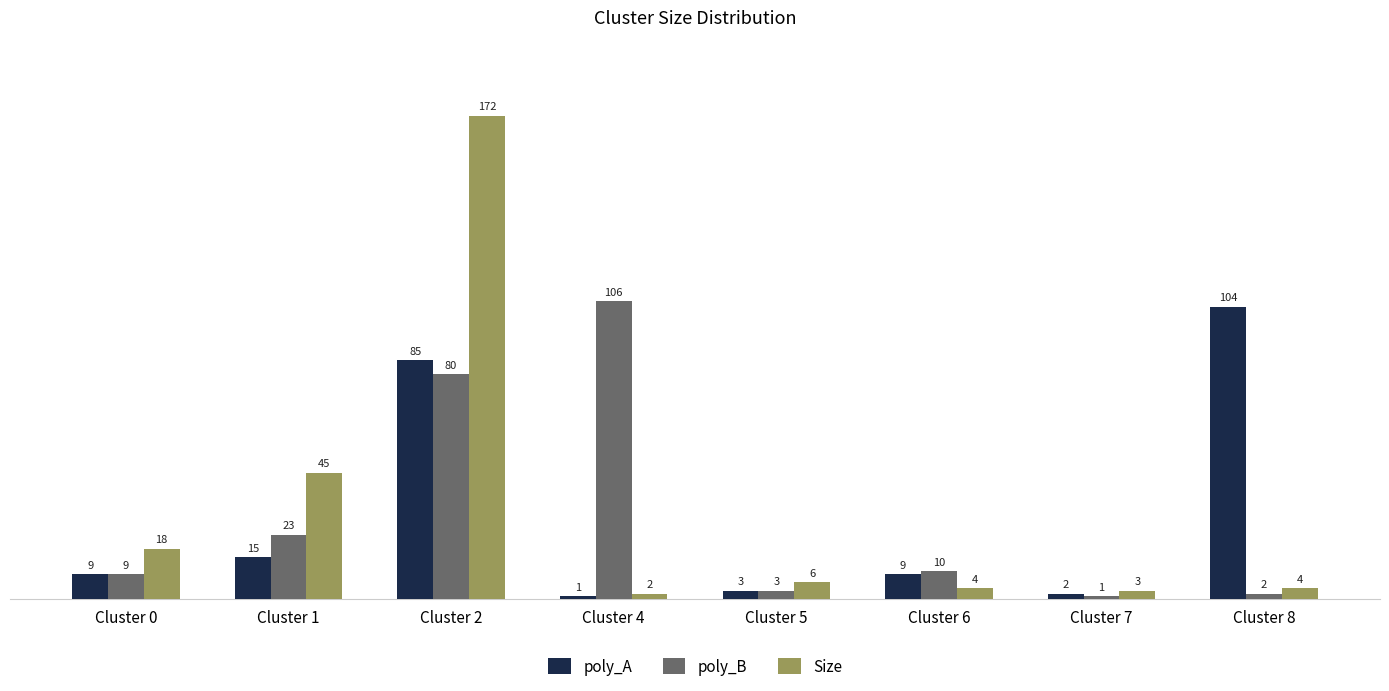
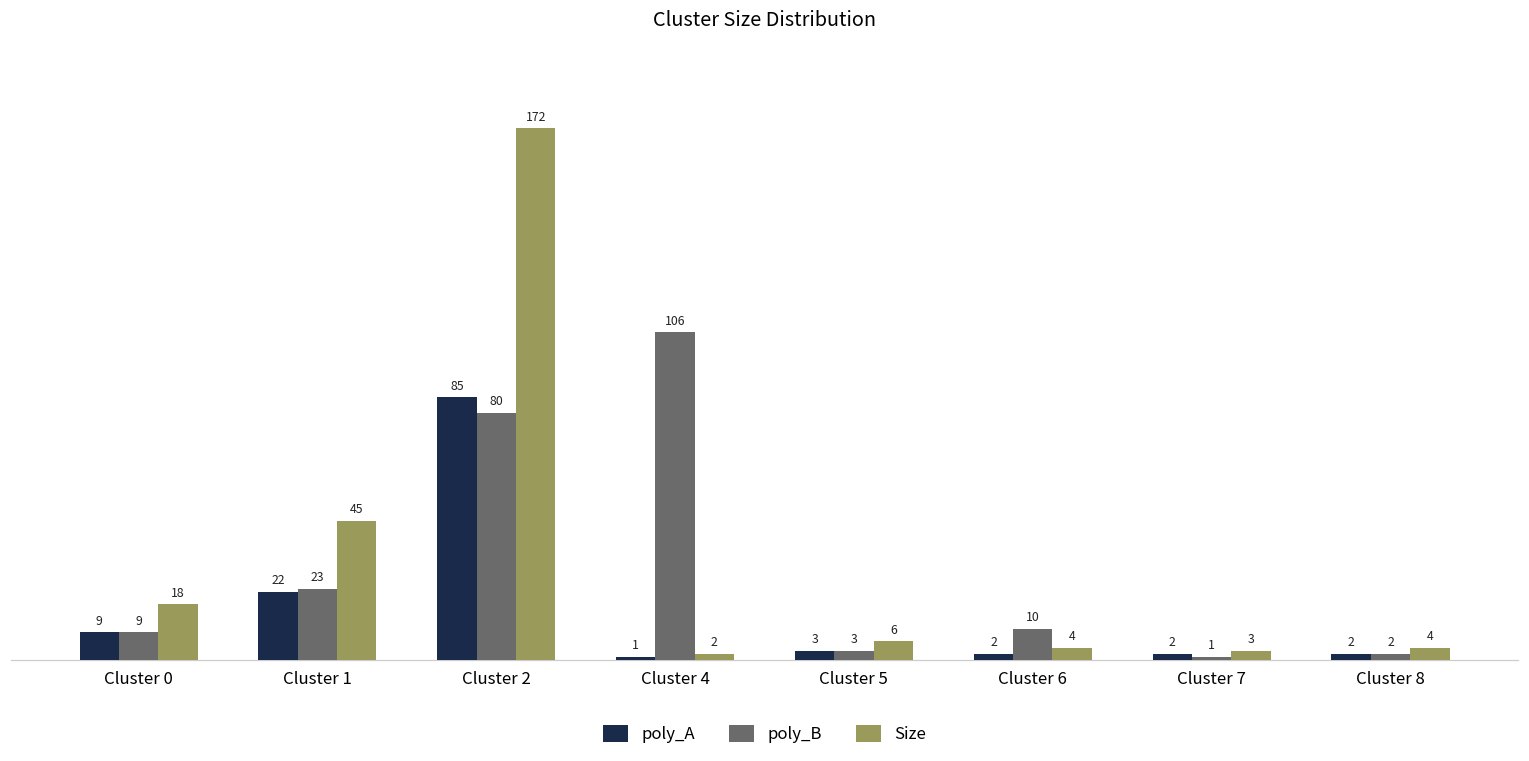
  {
    "poly_A": {
      "Cluster 0": 9,
-     "Cluster 1": 15,
+     "Cluster 1": 22,
      "Cluster 2": 85,
      "Cluster 4": 1,
      "Cluster 5": 3,
-     "Cluster 6": 9,
+     "Cluster 6": 2,
      "Cluster 7": 2,
-     "Cluster 8": 104
+     "Cluster 8": 2
    },
    "poly_B": {
      "Cluster 0": 9,
      "Cluster 1": 23,
      "Cluster 2": 80,
      "Cluster 4": 106,
      "Cluster 5": 3,
      "Cluster 6": 10,
      "Cluster 7": 1,
      "Cluster 8": 2
    },
    "Size": {
      "Cluster 0": 18,
      "Cluster 1": 45,
      "Cluster 2": 172,
      "Cluster 4": 2,
      "Cluster 5": 6,
      "Cluster 6": 4,
      "Cluster 7": 3,
      "Cluster 8": 4
    }
  }
